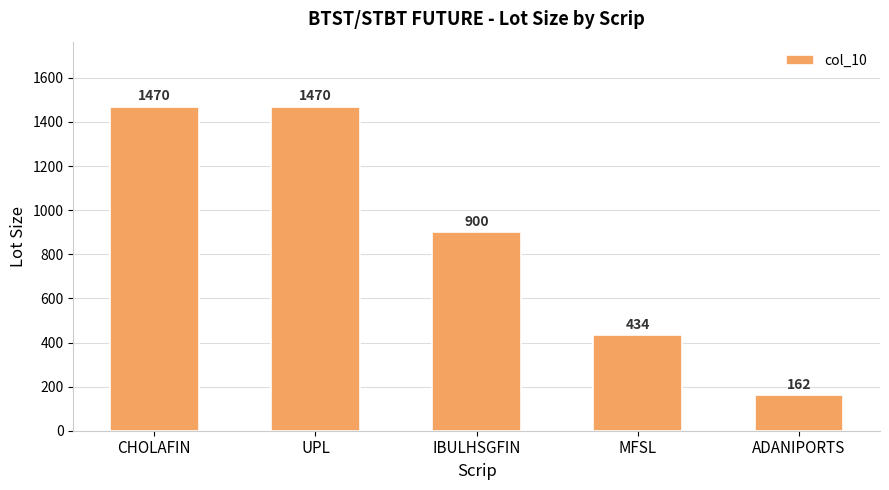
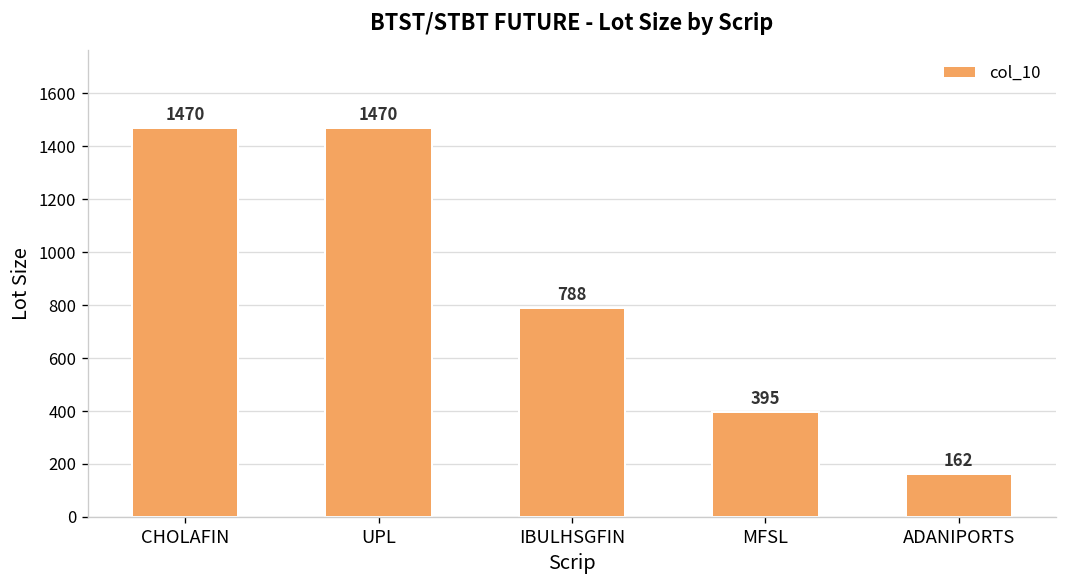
  {
    "CHOLAFIN": 1470,
    "UPL": 1470,
-   "IBULHSGFIN": 900,
-   "MFSL": 434,
+   "IBULHSGFIN": 788,
+   "MFSL": 395,
    "ADANIPORTS": 162
  }
